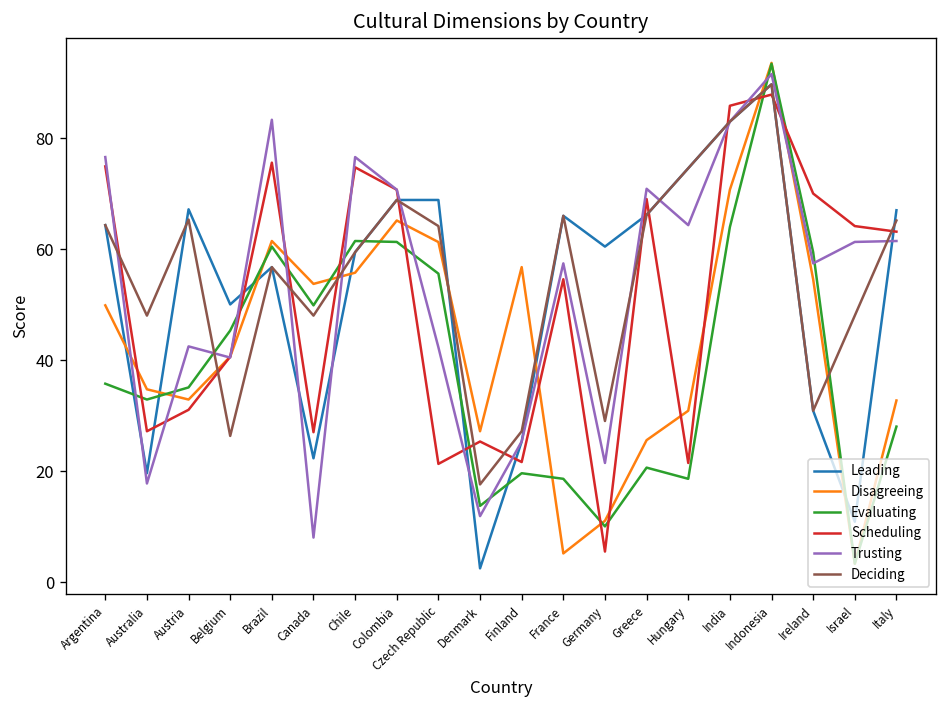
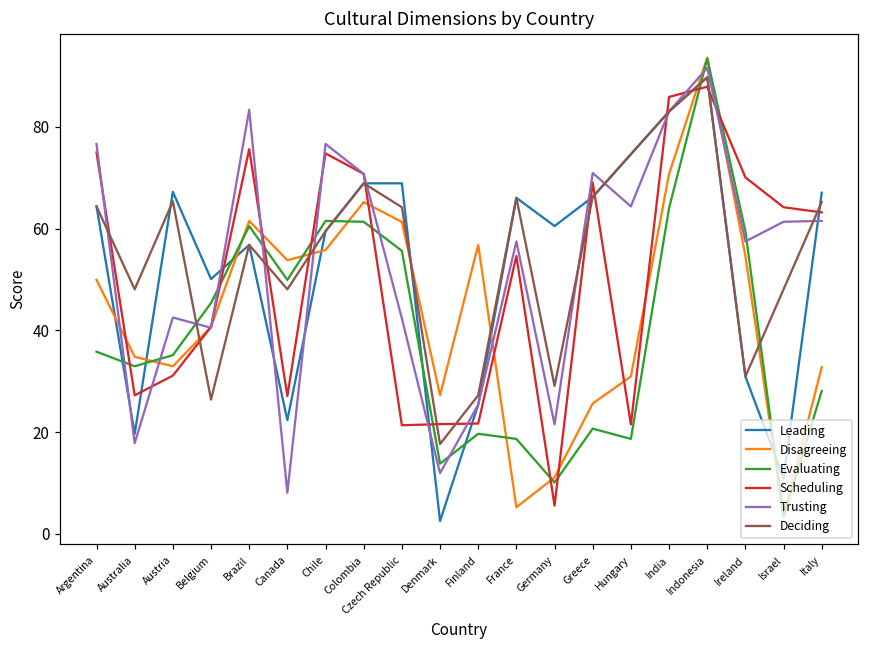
  {
    "Leading": {
      "Australia": 20,
      "Austria": 67,
      "Belgium": 50,
      "Canada": 22,
      "Czech Republic": 69,
      "Denmark": 3,
      "Germany": 61,
      "Italy": 67
    },
    "Disagreeing": {
      "Argentina": 50,
      "Australia": 35,
      "Austria": 33,
      "Brazil": 62,
      "Canada": 54,
      "Chile": 56,
      "Colombia": 65,
      "Czech Republic": 61,
      "Denmark": 27,
      "Finland": 57,
      "France": 5,
      "Germany": 11,
      "Greece": 26,
      "Hungary": 31,
      "India": 71,
      "Ireland": 55,
      "Italy": 33
    },
    "Evaluating": {
      "Argentina": 36,
      "Australia": 33,
      "Austria": 35,
      "Belgium": 45,
      "Brazil": 61,
      "Canada": 50,
      "Chile": 62,
      "Colombia": 61,
      "Czech Republic": 56,
      "Denmark": 14,
      "Finland": 20,
      "France": 19,
      "Germany": 10,
      "Greece": 21,
      "Hungary": 19,
      "India": 64,
      "Ireland": 59,
      "Italy": 28
    },
    "Scheduling": {
      "Argentina": 75,
      "Australia": 27,
      "Austria": 31,
      "Brazil": 76,
      "Canada": 27,
      "Chile": 75,
      "Czech Republic": 21,
-     "Denmark": 25,
+     "Denmark": 22,
      "Finland": 22,
      "France": 55,
      "Germany": 6,
      "Greece": 69,
      "Hungary": 22,
      "India": 86,
      "Indonesia": 88,
      "Ireland": 70,
      "Israel": 64,
      "Italy": 63
    },
    "Trusting": {
      "Argentina": 77,
      "Australia": 18,
      "Austria": 43,
      "Brazil": 83,
      "Canada": 8,
      "Chile": 77,
      "Czech Republic": 42,
      "Denmark": 12,
      "France": 57,
      "Germany": 22,
      "Greece": 71,
      "Hungary": 64,
      "Indonesia": 92,
      "Ireland": 57,
      "Israel": 61,
      "Italy": 62
    },
    "Deciding": {
      "Australia": 48,
      "Austria": 65,
      "Belgium": 26,
      "Canada": 48,
      "Czech Republic": 64,
      "Denmark": 18,
      "Finland": 27,
      "Germany": 29,
      "Israel": 48,
      "Italy": 65
    }
  }
